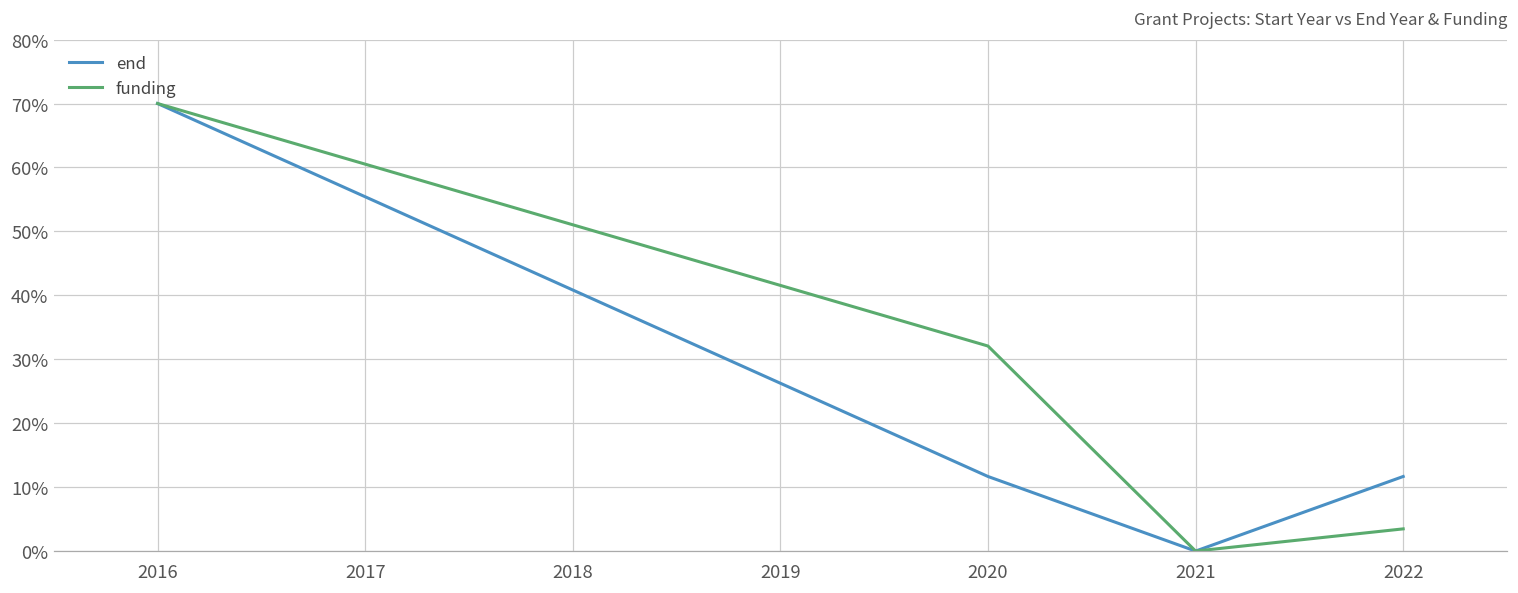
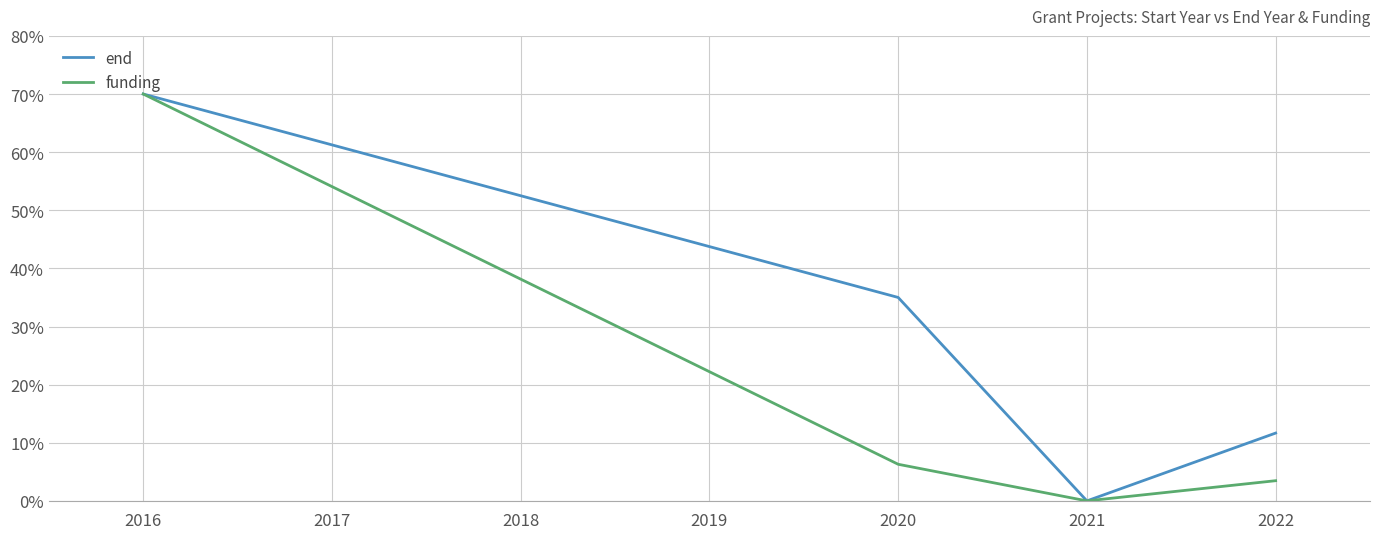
  {
    "end": {
-     "2020": "12%",
+     "2020": "35%",
      "2022": "12%"
    },
    "funding": {
-     "2020": "32%",
+     "2020": "6%",
      "2022": "3%"
    }
  }
